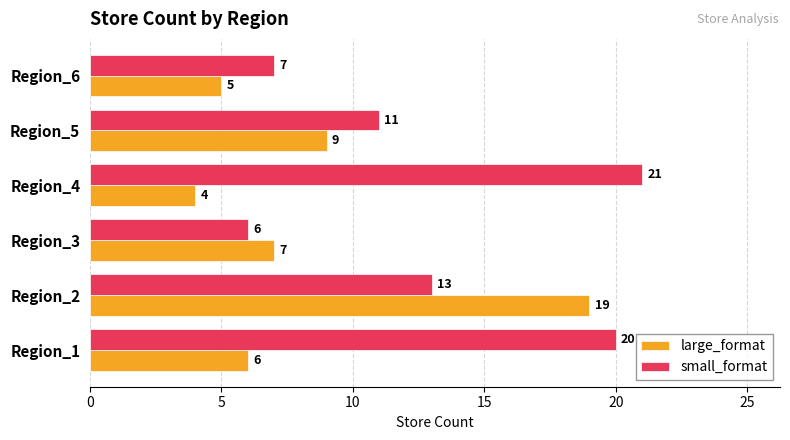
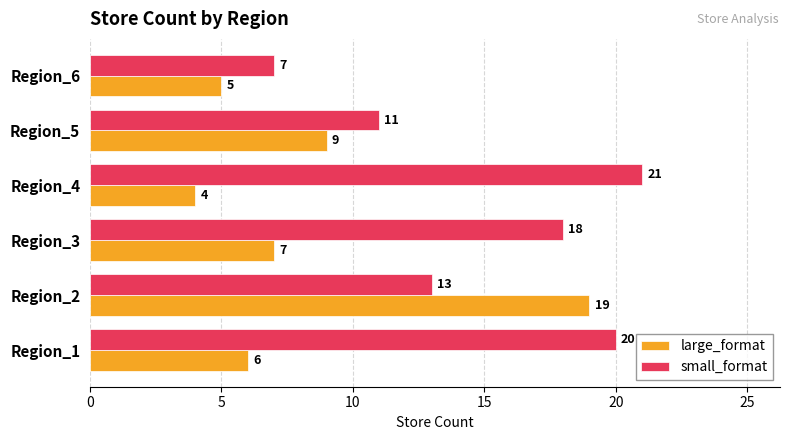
  {
    "large_format": {
      "Region_6": 5,
      "Region_5": 9,
      "Region_4": 4,
      "Region_3": 7,
      "Region_2": 19,
      "Region_1": 6
    },
    "small_format": {
      "Region_6": 7,
      "Region_5": 11,
      "Region_4": 21,
-     "Region_3": 6,
+     "Region_3": 18,
      "Region_2": 13,
      "Region_1": 20
    }
  }
